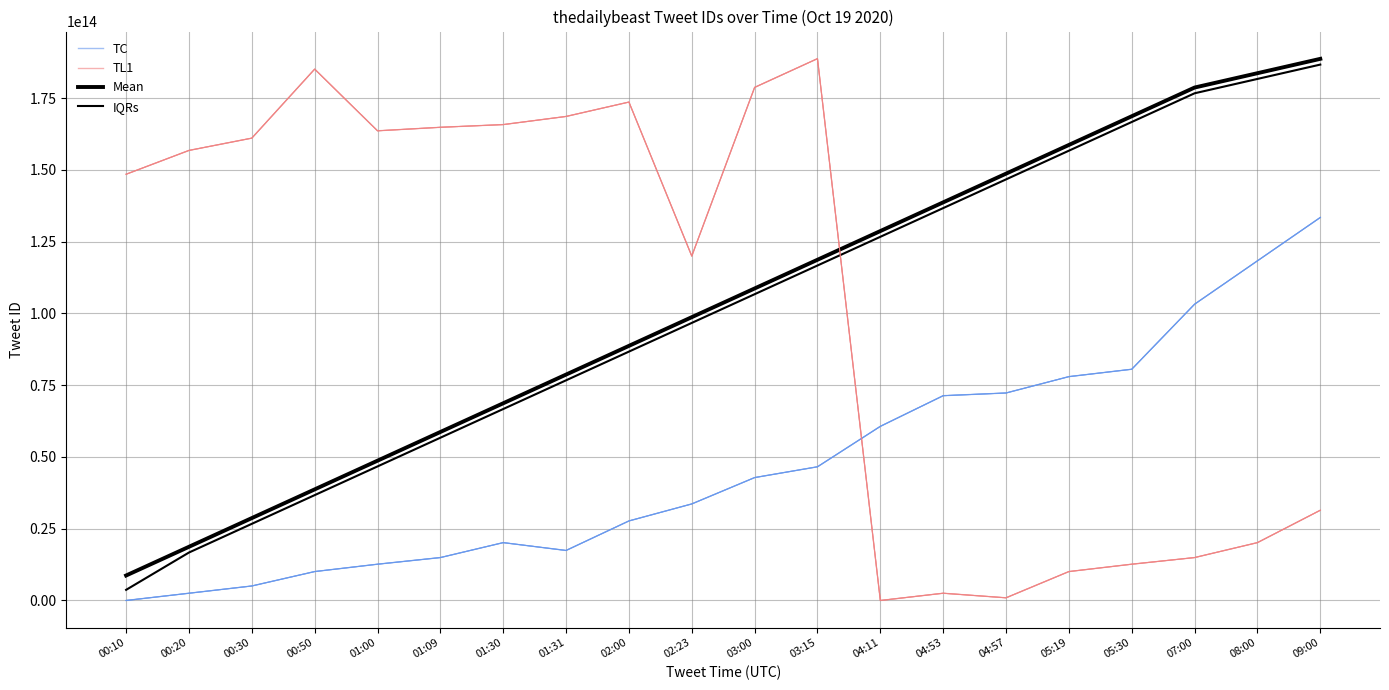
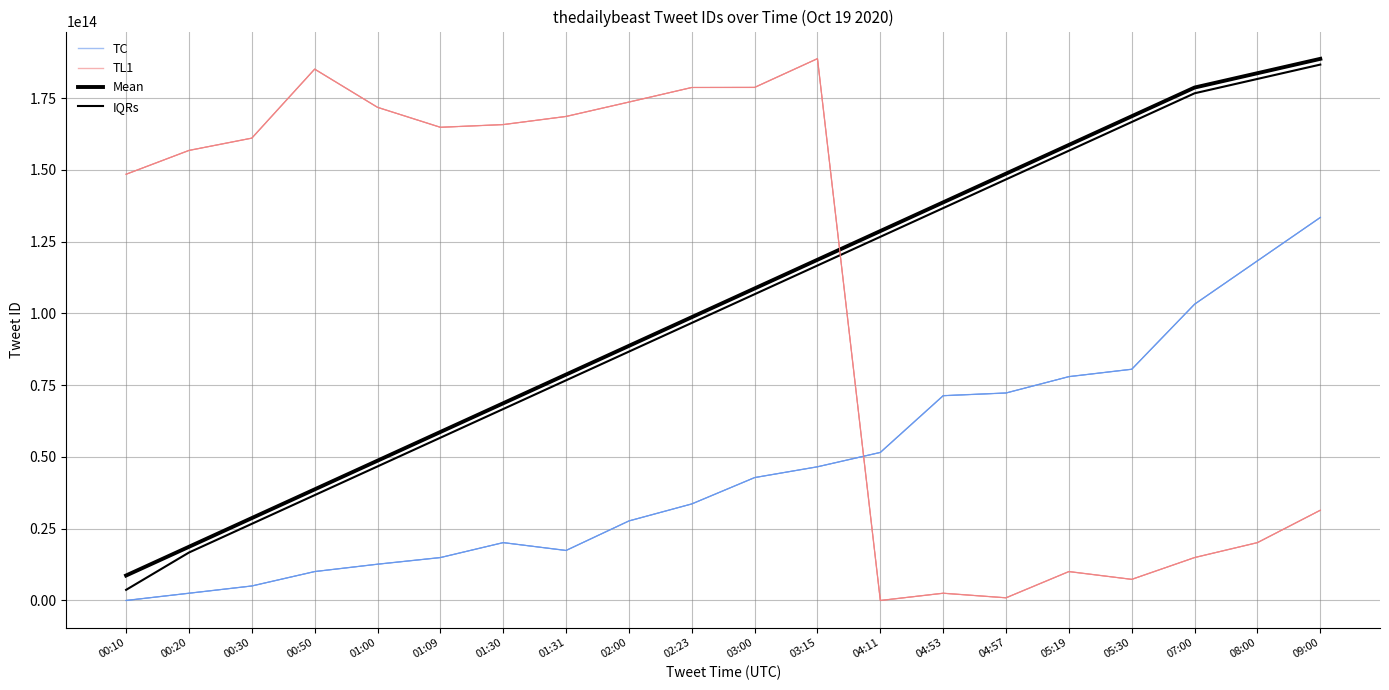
  {
    "TC": {
      "00:10": 0,
      "00:20": 3000000000000,
      "00:30": 5000000000000,
      "00:50": 10000000000000,
      "01:00": 13000000000000,
      "01:09": 15000000000000,
      "01:30": 20000000000000,
      "01:31": 17000000000000,
      "02:00": 28000000000000,
      "02:23": 34000000000000,
      "03:00": 43000000000000,
      "03:15": 47000000000000,
-     "04:11": 61000000000000,
+     "04:11": 52000000000000,
      "04:53": 71000000000000,
      "04:57": 72000000000000,
      "05:19": 78000000000000,
      "05:30": 81000000000000,
      "07:00": 103000000000000,
      "08:00": 118000000000000,
      "09:00": 133000000000000
    },
    "TL1": {
      "00:10": 148000000000000,
      "00:20": 157000000000000,
      "00:30": 161000000000000,
      "00:50": 185000000000000,
-     "01:00": 164000000000000,
+     "01:00": 172000000000000,
      "01:09": 165000000000000,
      "01:30": 166000000000000,
      "01:31": 169000000000000,
      "02:00": 174000000000000,
-     "02:23": 120000000000000,
+     "02:23": 179000000000000,
      "03:00": 179000000000000,
      "03:15": 189000000000000,
      "04:11": 0,
      "04:53": 3000000000000,
      "04:57": 1000000000000,
      "05:19": 10000000000000,
-     "05:30": 13000000000000,
+     "05:30": 7000000000000,
      "07:00": 15000000000000,
      "08:00": 20000000000000,
      "09:00": 31000000000000
    }
  }
